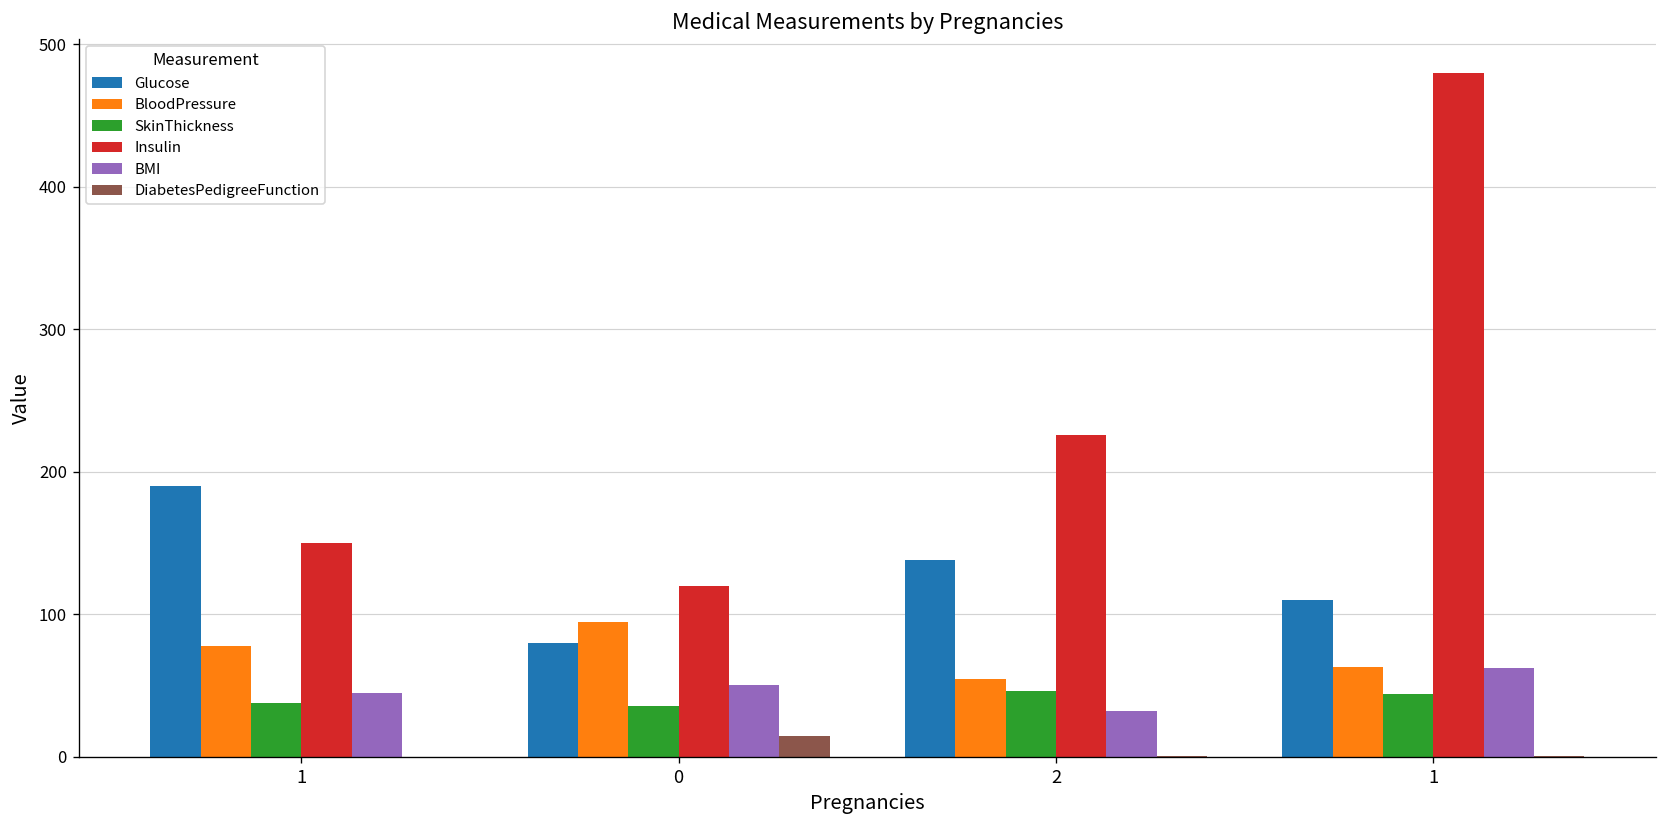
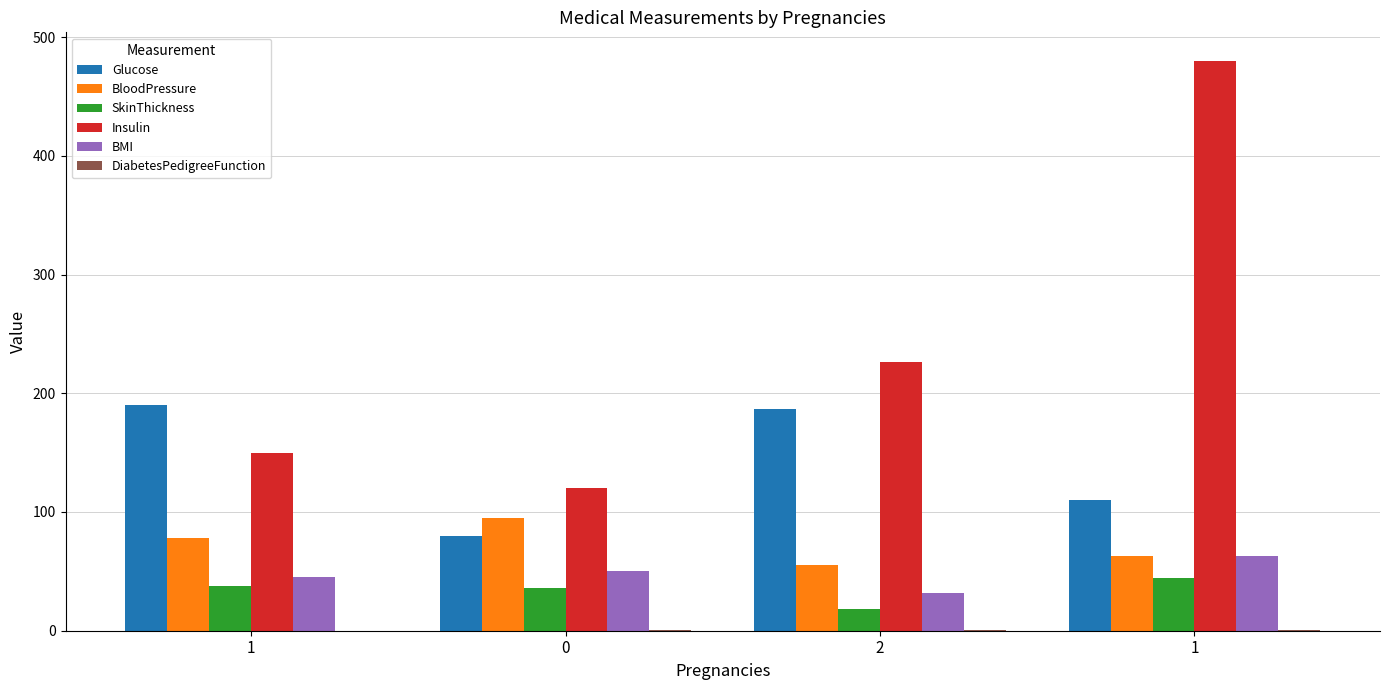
  {
    "Glucose": {
      "0": 80,
-     "2": 138
+     "2": 187
    },
    "BloodPressure": {
      "0": 95,
      "2": 55
    },
    "SkinThickness": {
      "0": 36,
-     "2": 46
+     "2": 18
    },
    "Insulin": {
      "0": 120,
      "2": 226
    },
    "BMI": {
      "0": 50,
      "2": 32
    },
    "DiabetesPedigreeFunction": {
-     "0": 15
+     "0": 0
    }
  }
